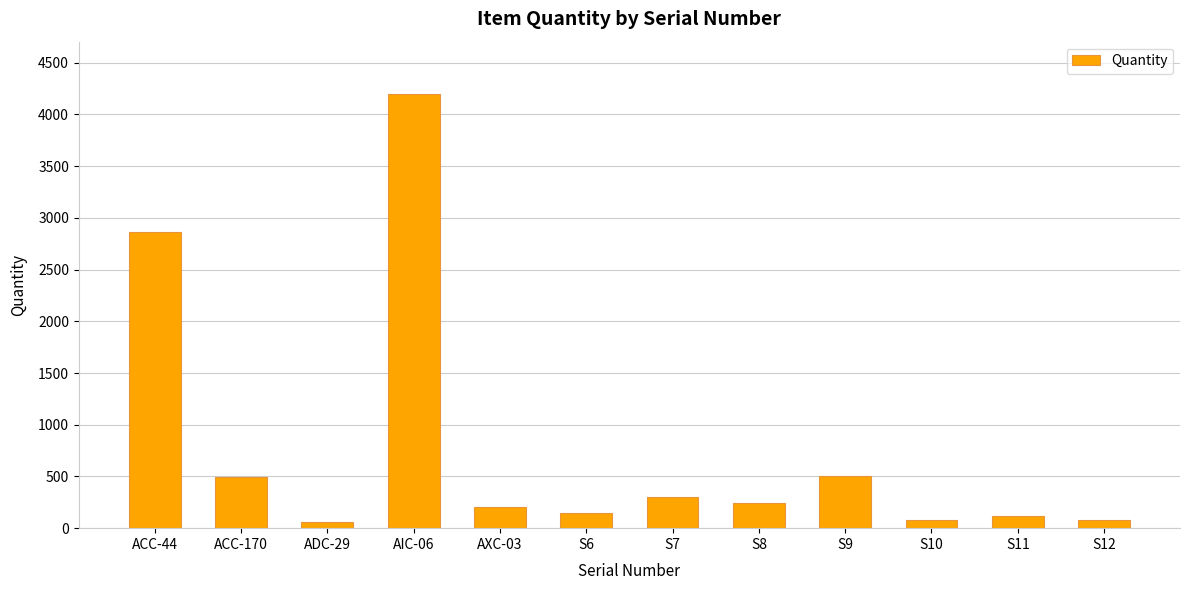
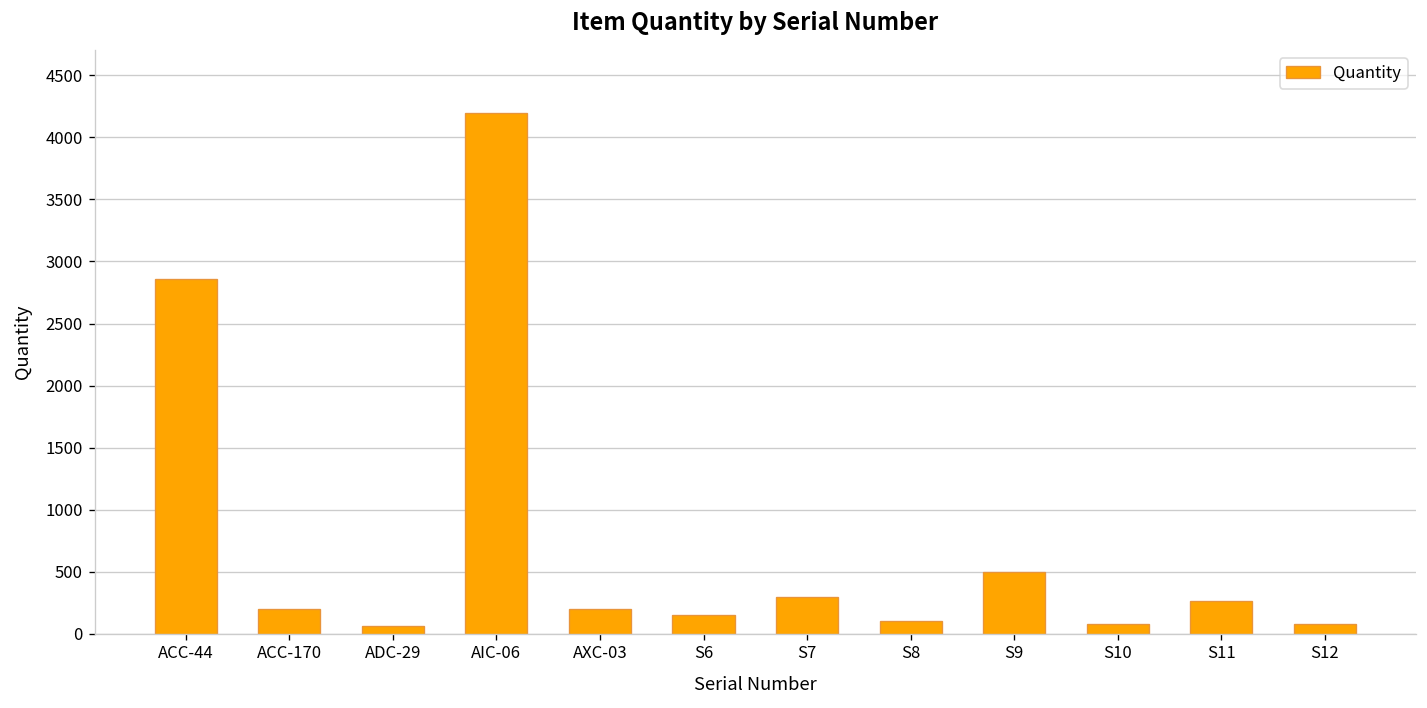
  {
    "ACC-44": 2860,
-   "ACC-170": 500,
+   "ACC-170": 200,
    "ADC-29": 60,
    "AIC-06": 4200,
    "AXC-03": 200,
    "S6": 150,
    "S7": 300,
-   "S8": 240,
+   "S8": 100,
    "S9": 500,
    "S10": 80,
-   "S11": 120,
+   "S11": 260,
    "S12": 80
  }
